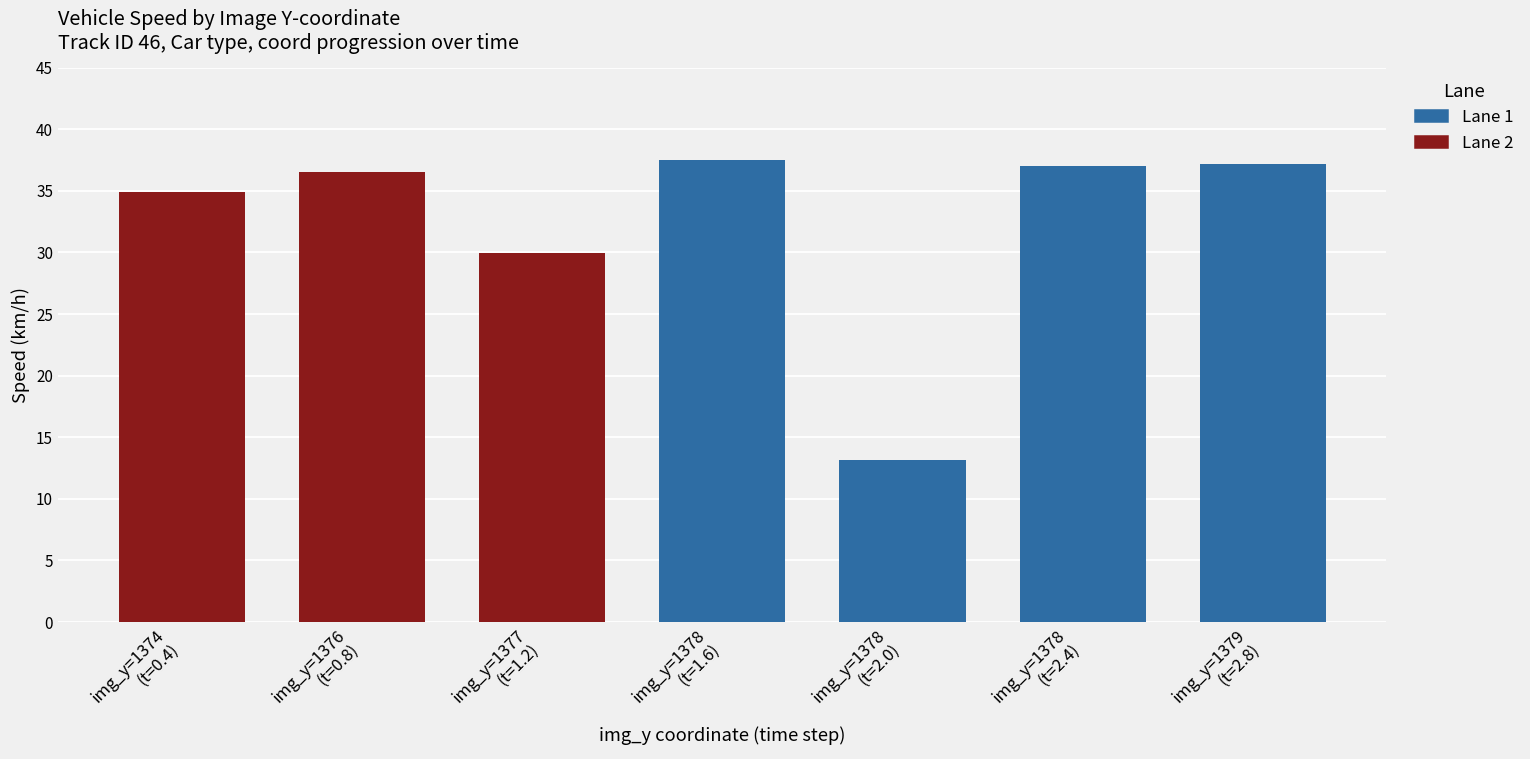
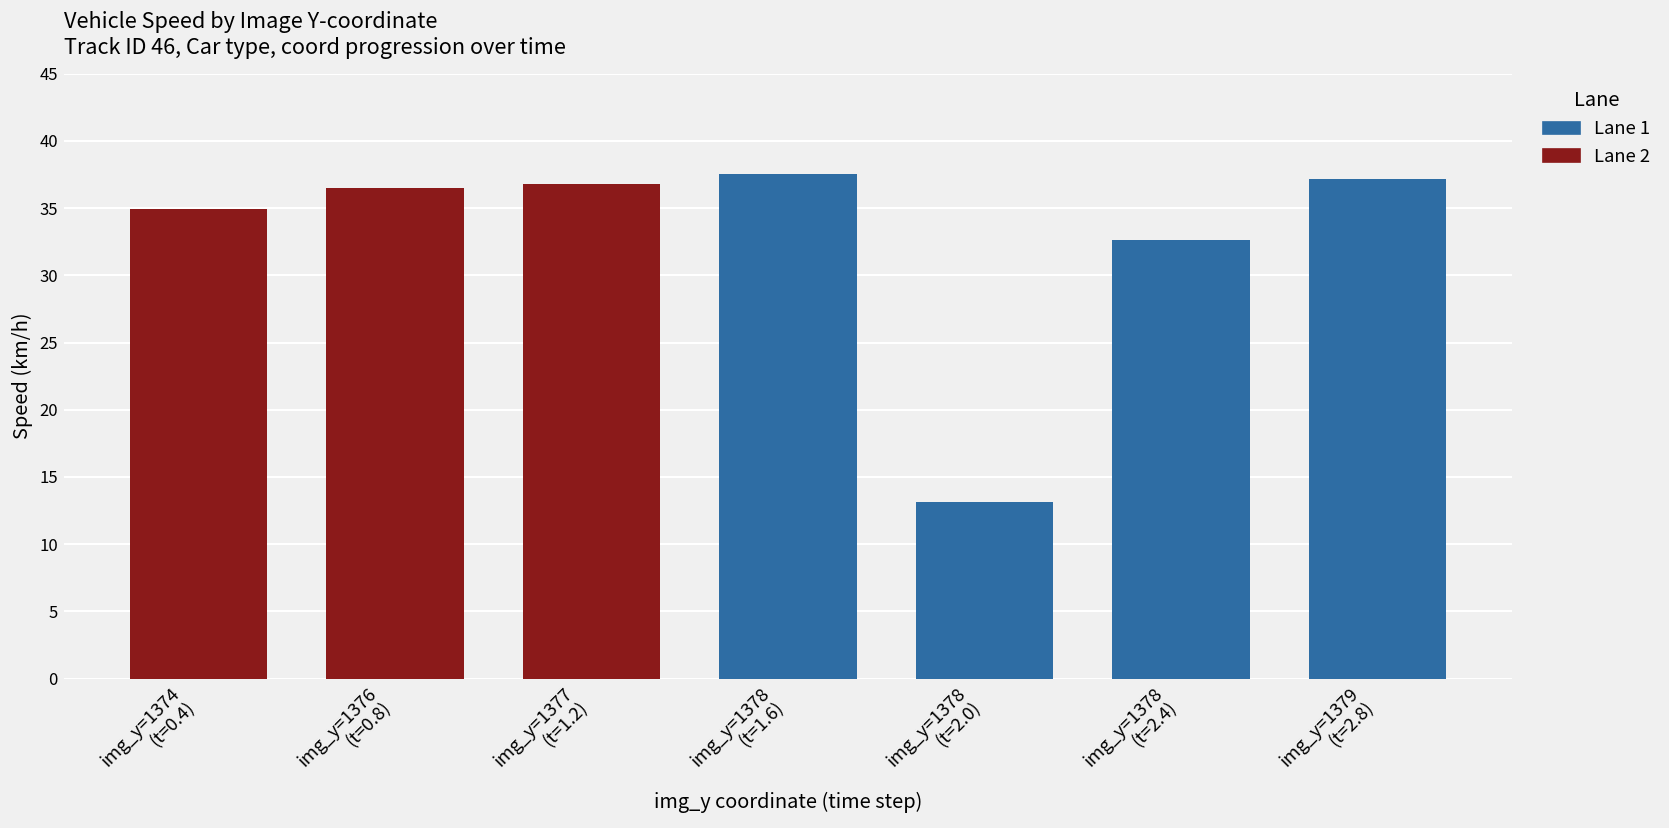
  {
    "img_y=1374 (t=0.4)": 34.9,
    "img_y=1376 (t=0.8)": 36.5,
-   "img_y=1377 (t=1.2)": 29.9,
+   "img_y=1377 (t=1.2)": 36.8,
    "img_y=1378 (t=1.6)": 37.5,
    "img_y=1378 (t=2.0)": 13.2,
-   "img_y=1378 (t=2.4)": 37.0,
+   "img_y=1378 (t=2.4)": 32.6,
    "img_y=1379 (t=2.8)": 37.2
  }
